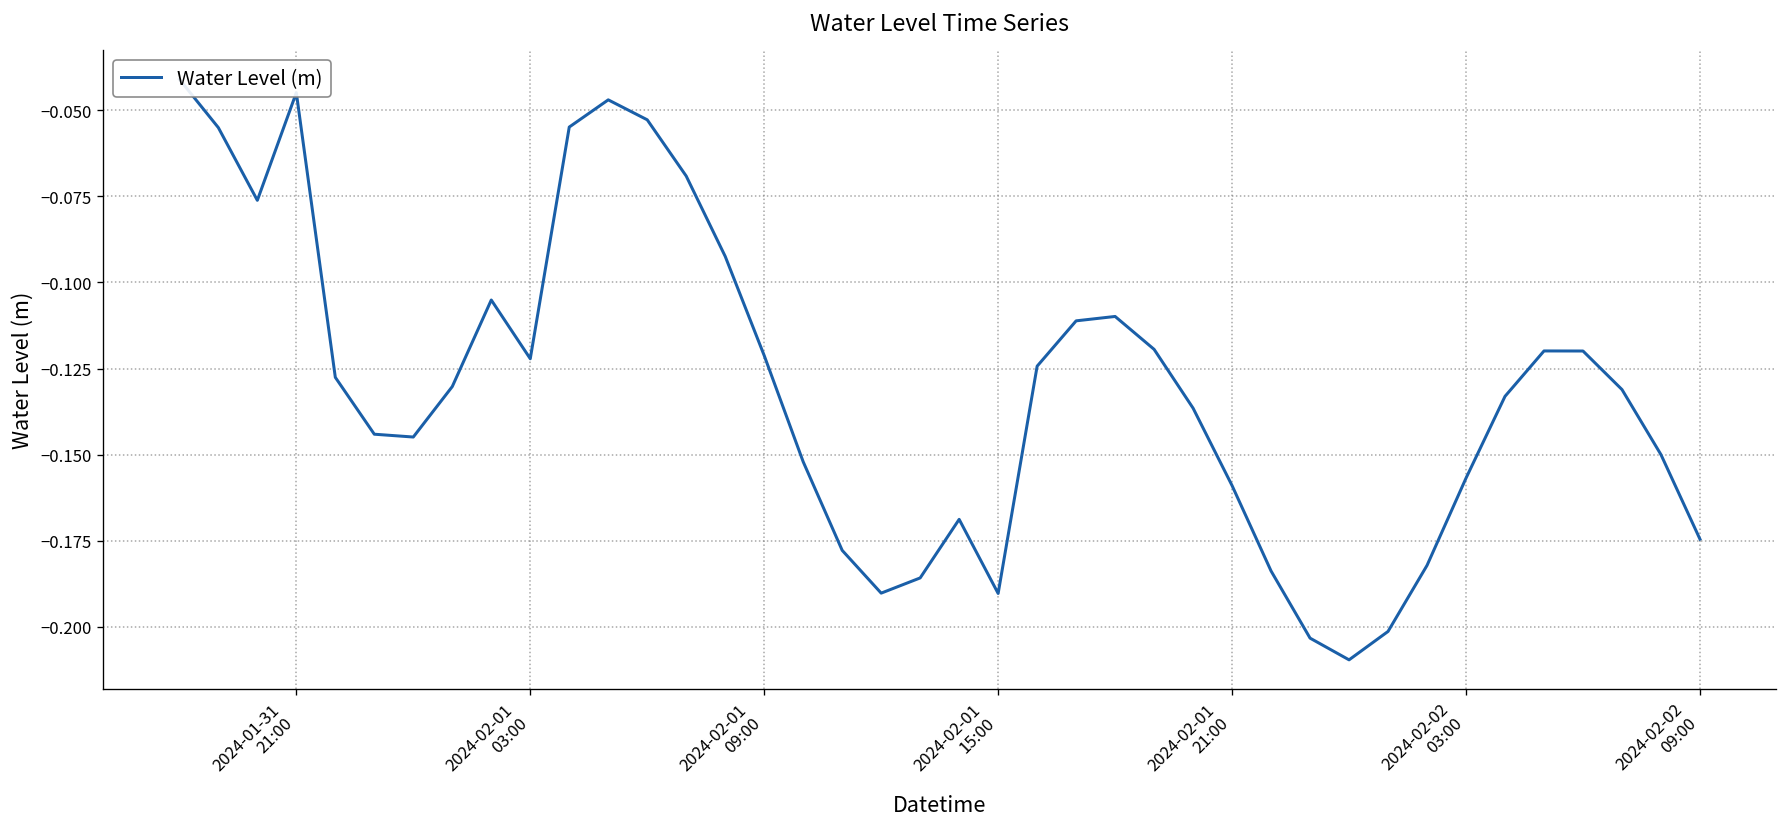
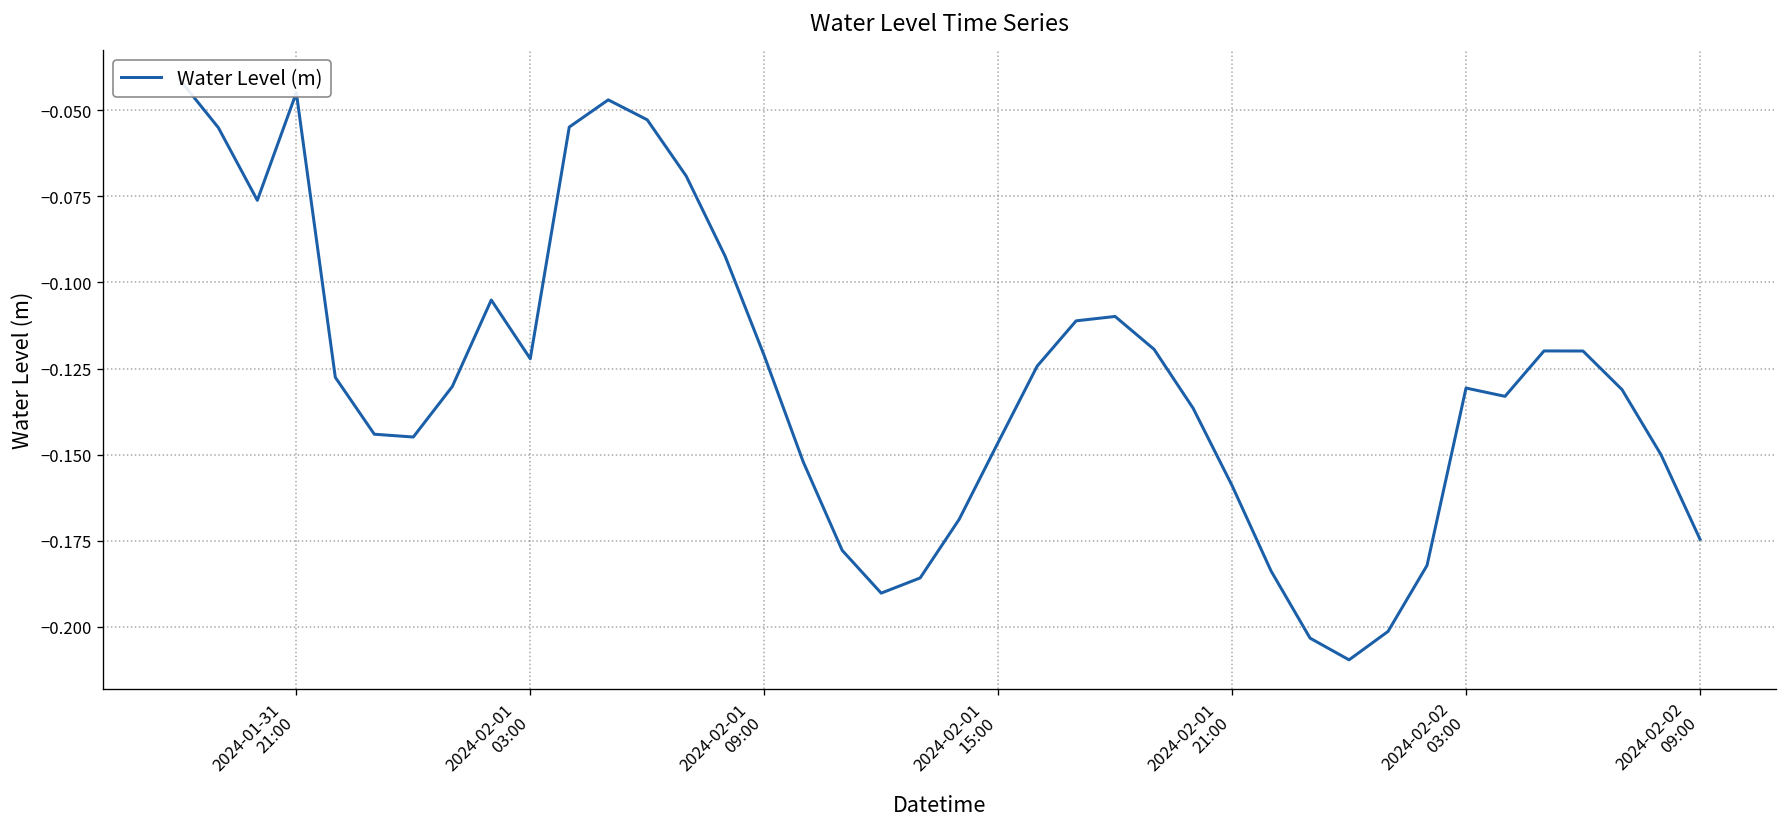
  {
    "2024-02-01 03:00": -0.122,
    "2024-02-01 09:00": -0.121,
-   "2024-02-01 15:00": -0.190,
+   "2024-02-01 15:00": -0.146,
    "2024-02-01 21:00": -0.159,
-   "2024-02-02 03:00": -0.157,
+   "2024-02-02 03:00": -0.131,
    "2024-02-02 09:00": -0.175
  }
